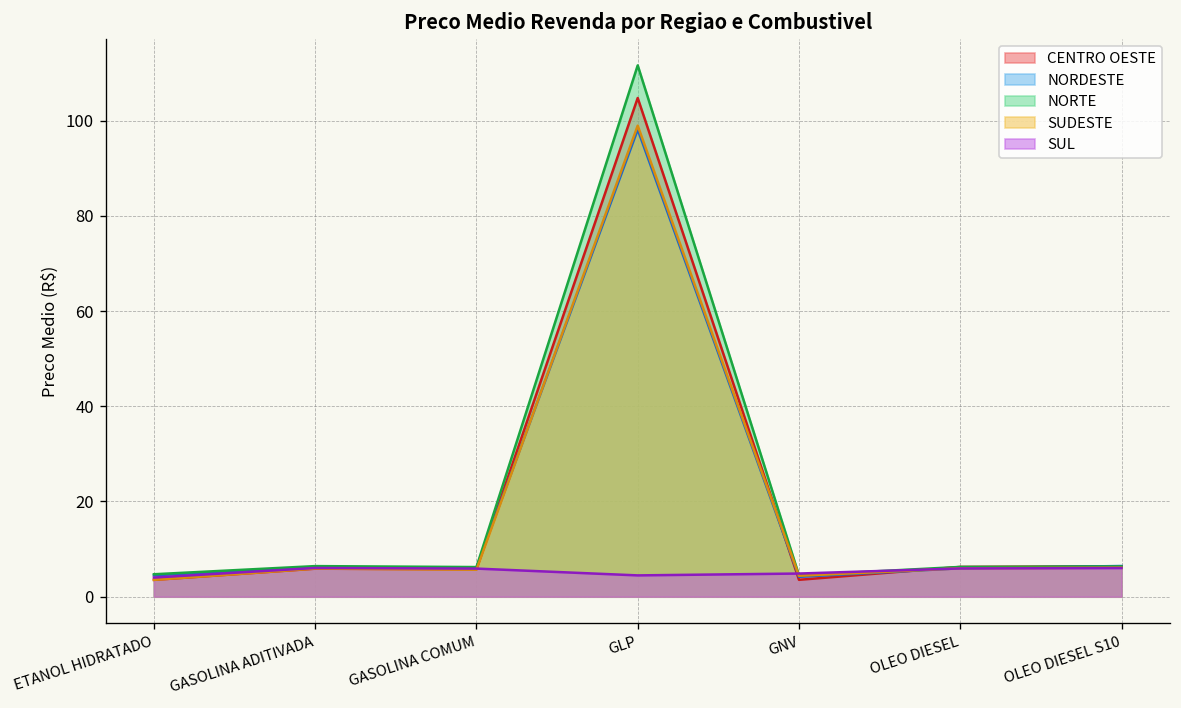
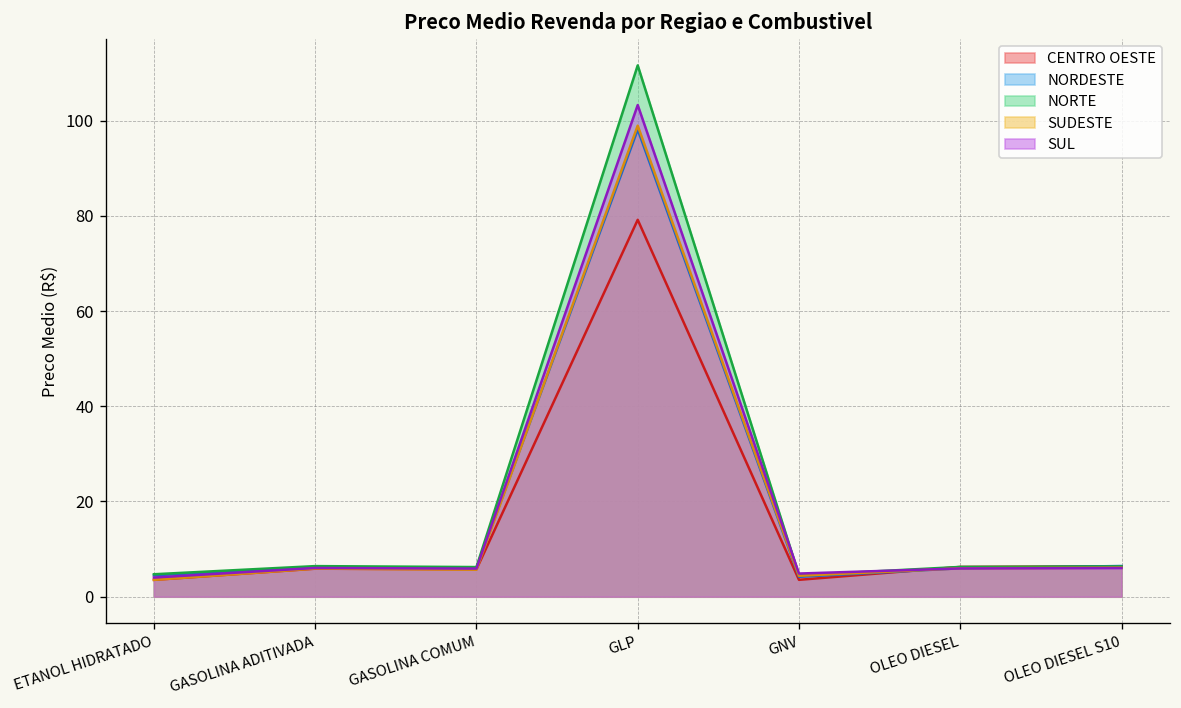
  {
    "CENTRO OESTE": {
-     "GLP": 105
+     "GLP": 79
    },
    "NORDESTE": {
      "GLP": 98
    },
    "NORTE": {
      "GLP": 112
    },
    "SUDESTE": {
      "GLP": 99
    },
    "SUL": {
-     "GLP": 4
+     "GLP": 103
    }
  }
